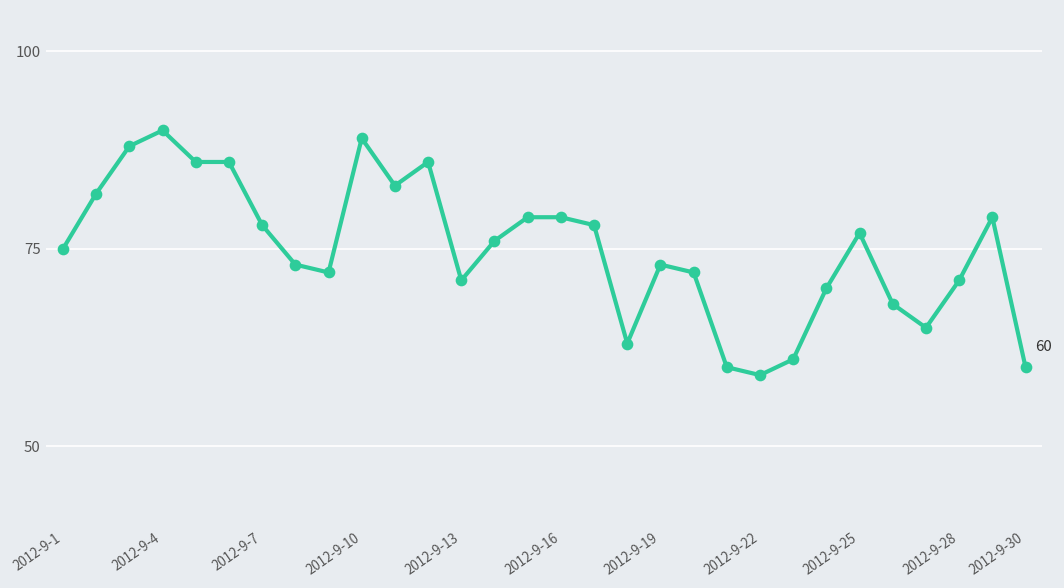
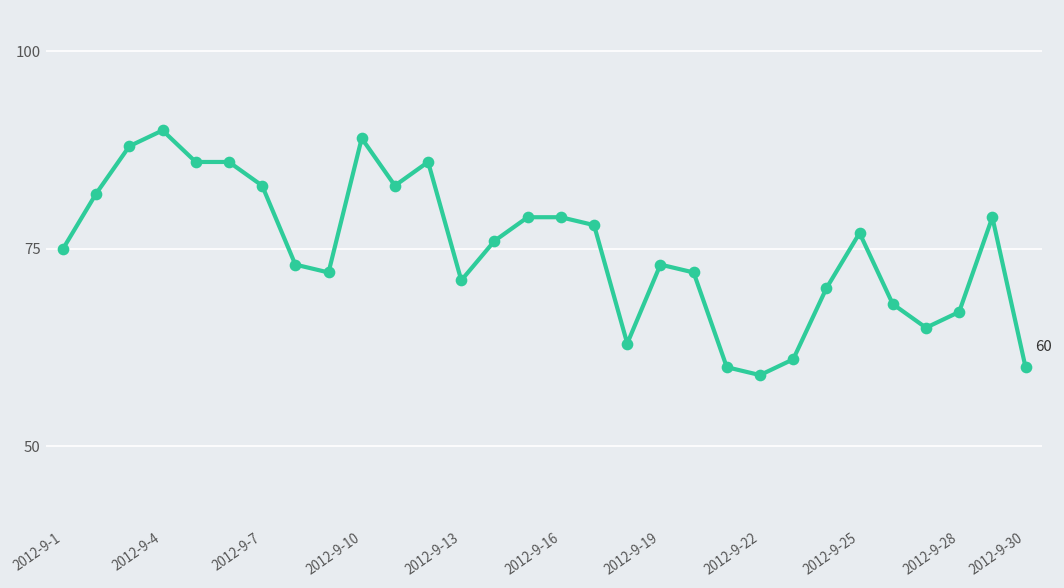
  {
    "2012-9-1": 75,
    "2012-9-4": 90,
-   "2012-9-7": 78,
+   "2012-9-7": 83,
    "2012-9-10": 89,
    "2012-9-13": 71,
    "2012-9-16": 79,
    "2012-9-19": 73,
    "2012-9-22": 59,
    "2012-9-25": 77,
-   "2012-9-28": 71
+   "2012-9-28": 67
  }
